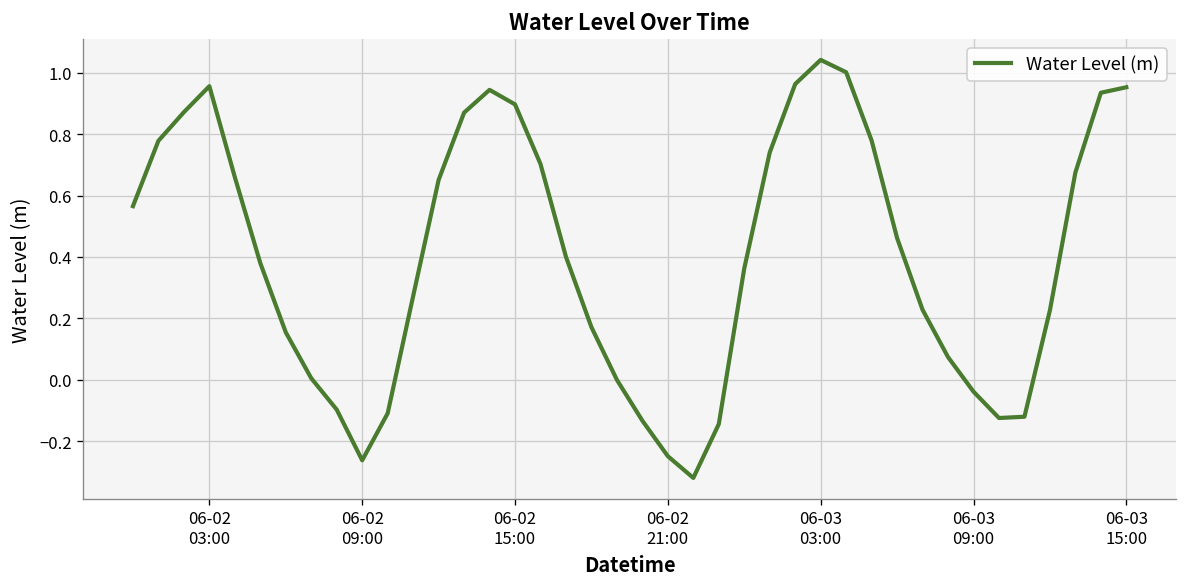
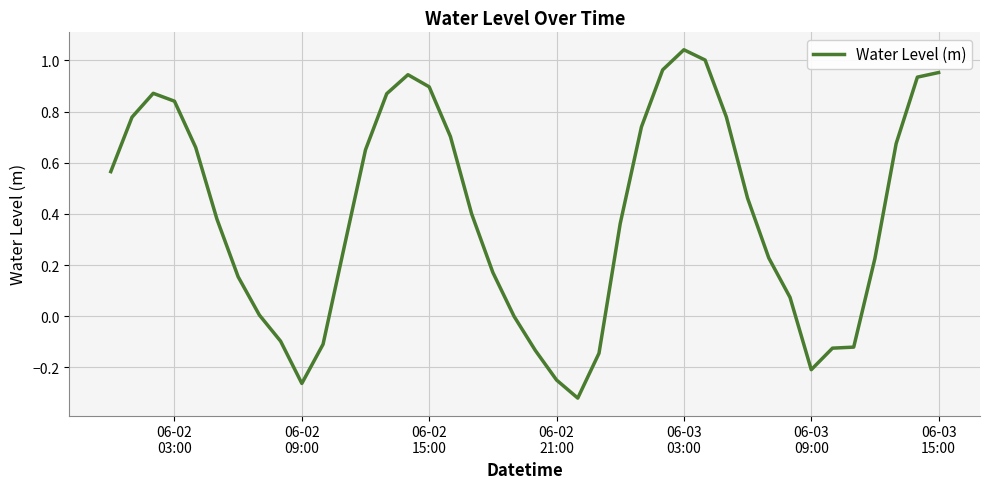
  {
-   "06-02 03:00": 0.96,
+   "06-02 03:00": 0.84,
    "06-02 09:00": -0.26,
    "06-02 15:00": 0.90,
    "06-02 21:00": -0.25,
    "06-03 03:00": 1.04,
-   "06-03 09:00": -0.04,
+   "06-03 09:00": -0.21,
    "06-03 15:00": 0.95
  }
